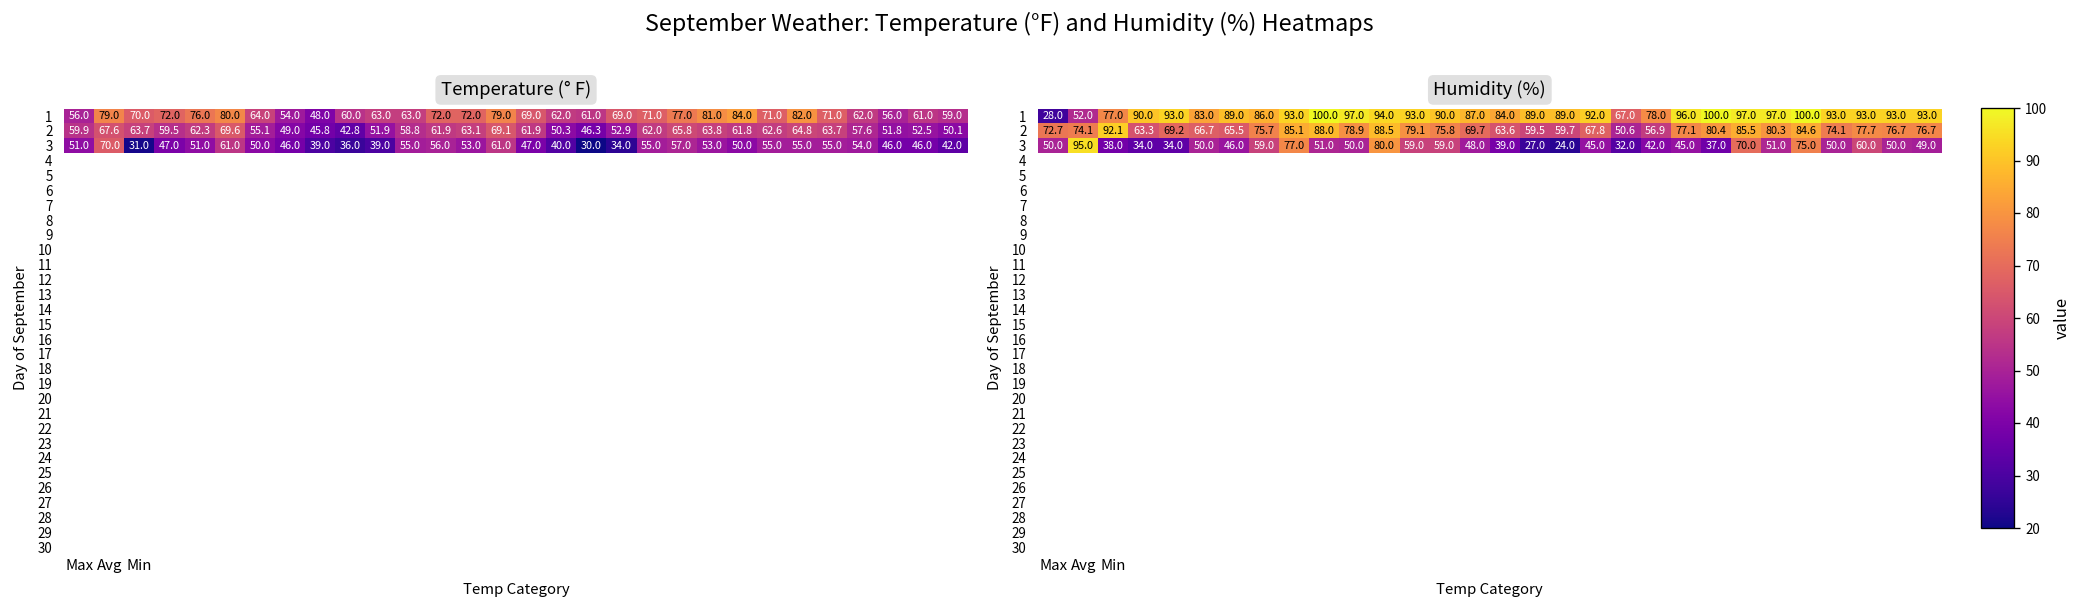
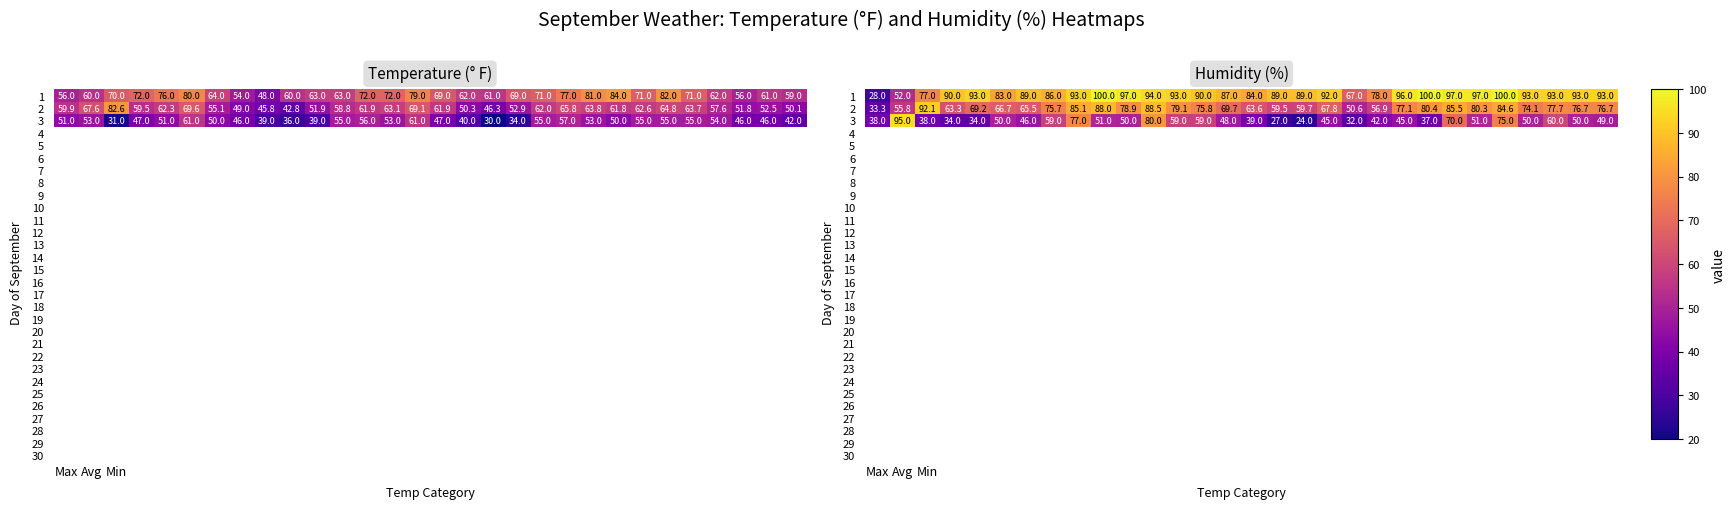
  {
    "Temperature (° F)": {
      "1": {
        "Max": 56.0,
-       "Avg": 79.0,
+       "Avg": 60.0,
        "Min": 70.0
      },
      "2": {
        "Max": 59.9,
        "Avg": 67.6,
-       "Min": 63.7
+       "Min": 82.6
      },
      "3": {
        "Max": 51.0,
-       "Avg": 70.0,
+       "Avg": 53.0,
        "Min": 31.0
      }
    },
    "Humidity (%)": {
      "1": {
        "Max": 28.0,
        "Avg": 52.0,
        "Min": 77.0
      },
      "2": {
-       "Max": 72.7,
-       "Avg": 74.1,
+       "Max": 33.3,
+       "Avg": 55.8,
        "Min": 92.1
      },
      "3": {
-       "Max": 50.0,
+       "Max": 38.0,
        "Avg": 95.0,
        "Min": 38.0
      }
    }
  }
